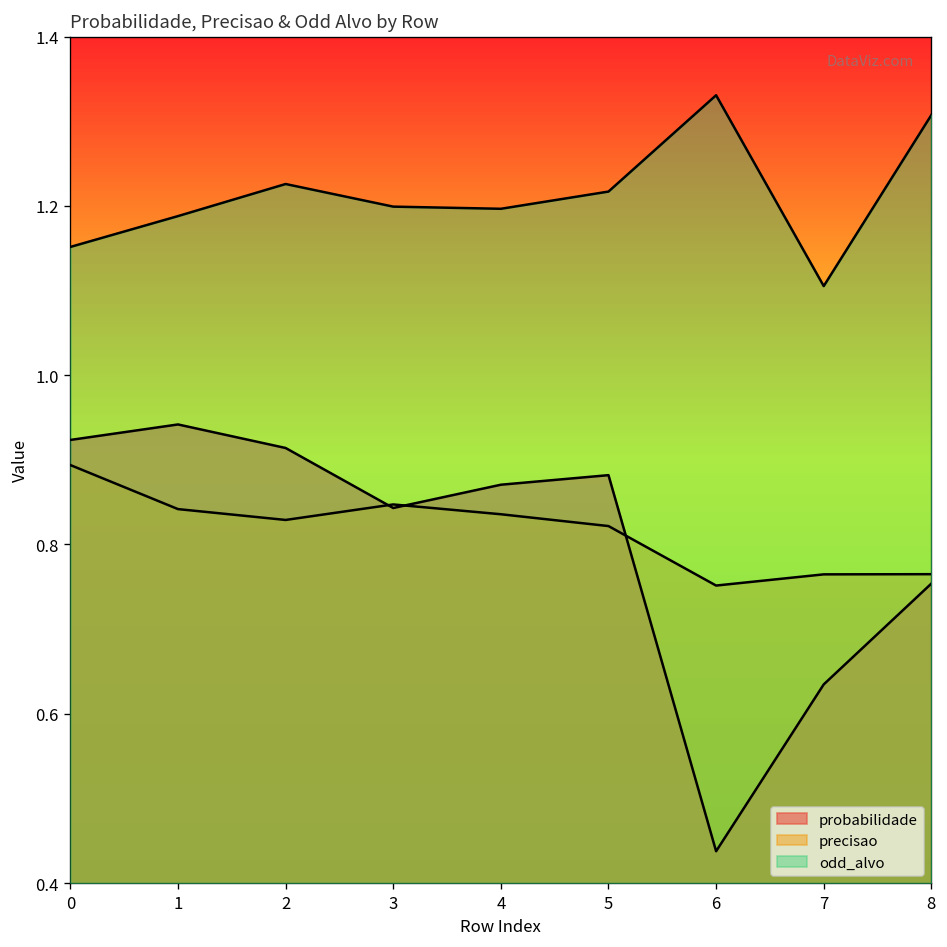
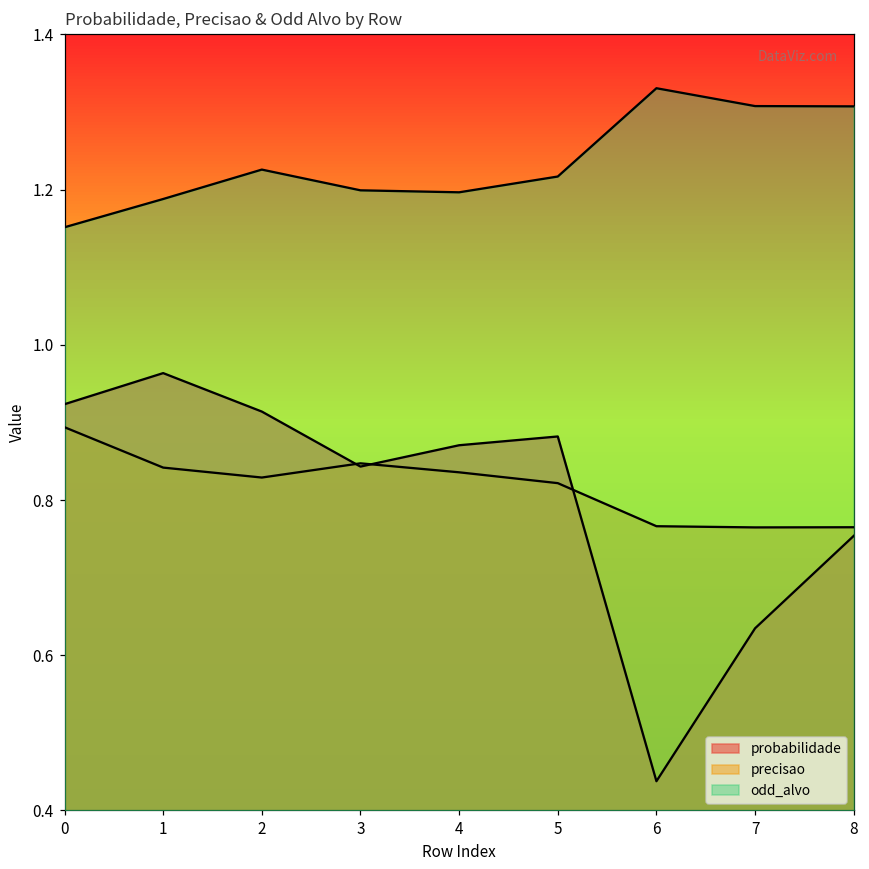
  {
    "probabilidade": {
      "0": 0.92,
-     "1": 0.94,
+     "1": 0.96,
      "2": 0.91,
      "3": 0.84,
      "4": 0.87,
      "5": 0.88,
      "6": 0.44,
      "7": 0.63,
      "8": 0.75
    },
    "precisao": {
      "0": 0.89,
      "1": 0.84,
      "2": 0.83,
      "3": 0.85,
      "4": 0.84,
      "5": 0.82,
-     "6": 0.75,
+     "6": 0.77,
      "7": 0.76,
      "8": 0.76
    },
    "odd_alvo": {
      "0": 1.15,
      "1": 1.19,
      "2": 1.23,
      "3": 1.20,
      "4": 1.20,
      "5": 1.22,
      "6": 1.33,
-     "7": 1.11,
+     "7": 1.31,
      "8": 1.31
    }
  }
